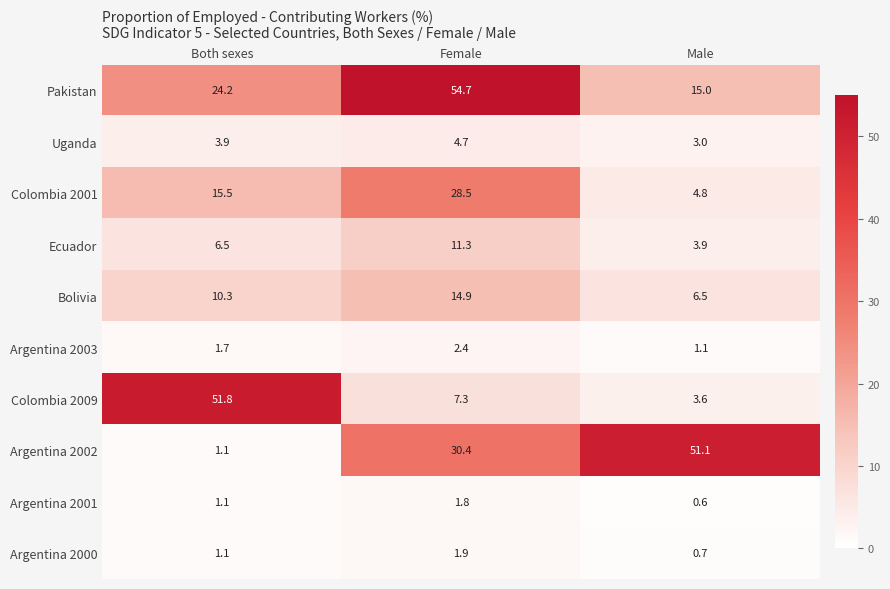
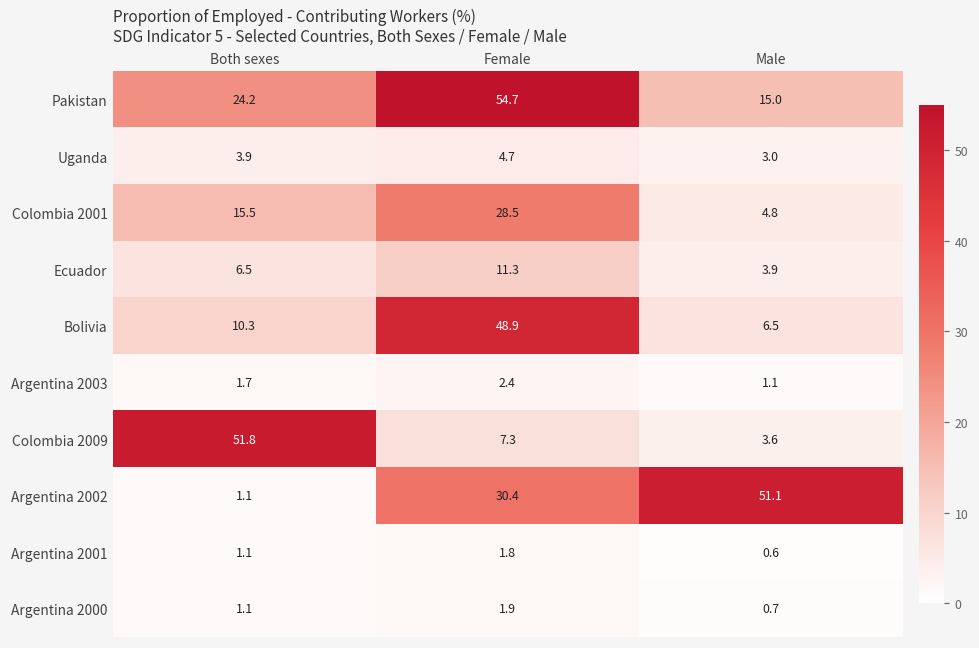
  {
    "Pakistan": {
      "Both sexes": 24.2,
      "Female": 54.7,
      "Male": 15.0
    },
    "Uganda": {
      "Both sexes": 3.9,
      "Female": 4.7,
      "Male": 3.0
    },
    "Colombia 2001": {
      "Both sexes": 15.5,
      "Female": 28.5,
      "Male": 4.8
    },
    "Ecuador": {
      "Both sexes": 6.5,
      "Female": 11.3,
      "Male": 3.9
    },
    "Bolivia": {
      "Both sexes": 10.3,
-     "Female": 14.9,
+     "Female": 48.9,
      "Male": 6.5
    },
    "Argentina 2003": {
      "Both sexes": 1.7,
      "Female": 2.4,
      "Male": 1.1
    },
    "Colombia 2009": {
      "Both sexes": 51.8,
      "Female": 7.3,
      "Male": 3.6
    },
    "Argentina 2002": {
      "Both sexes": 1.1,
      "Female": 30.4,
      "Male": 51.1
    },
    "Argentina 2001": {
      "Both sexes": 1.1,
      "Female": 1.8,
      "Male": 0.6
    },
    "Argentina 2000": {
      "Both sexes": 1.1,
      "Female": 1.9,
      "Male": 0.7
    }
  }
